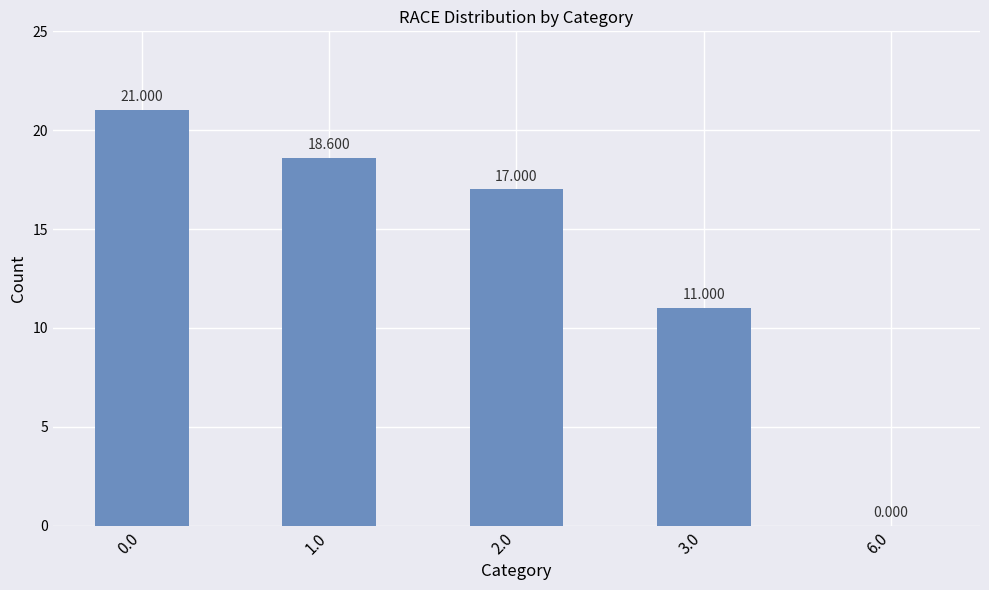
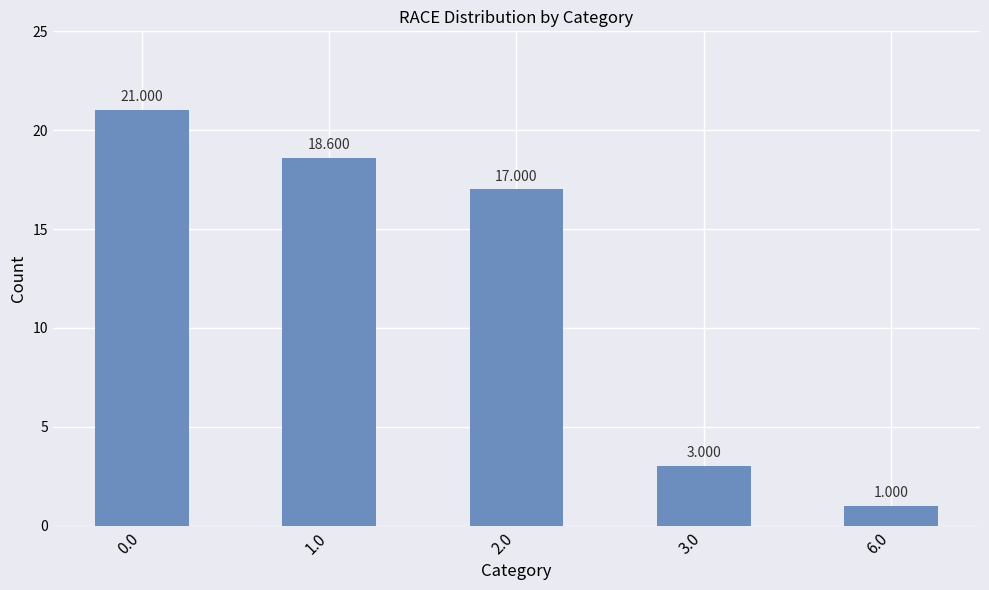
  {
    "0.0": 21.000,
    "1.0": 18.600,
    "2.0": 17.000,
-   "3.0": 11.000,
-   "6.0": 0.000
+   "3.0": 3.000,
+   "6.0": 1.000
  }
